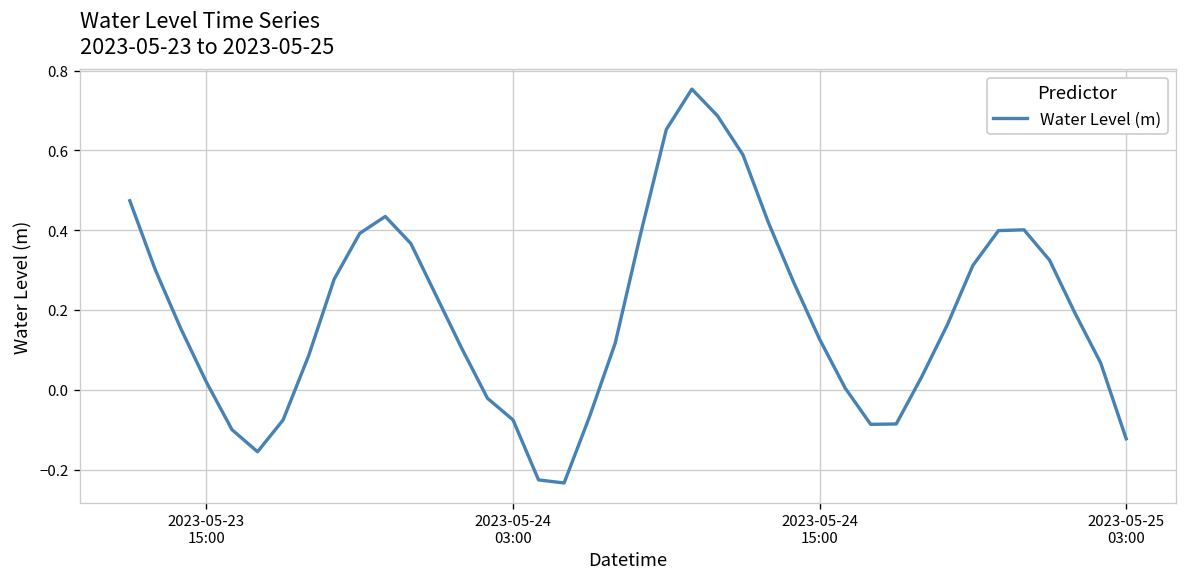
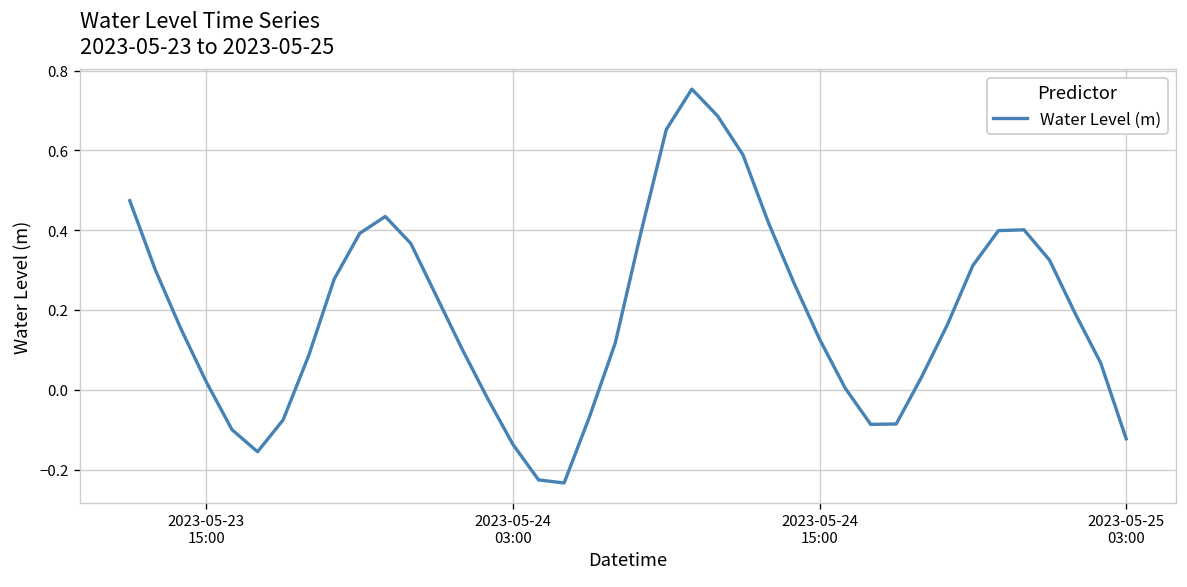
  {
    "2023-05-23 15:00": 0.02,
-   "2023-05-24 03:00": -0.08,
+   "2023-05-24 03:00": -0.14,
    "2023-05-24 15:00": 0.13,
    "2023-05-25 03:00": -0.12
  }
